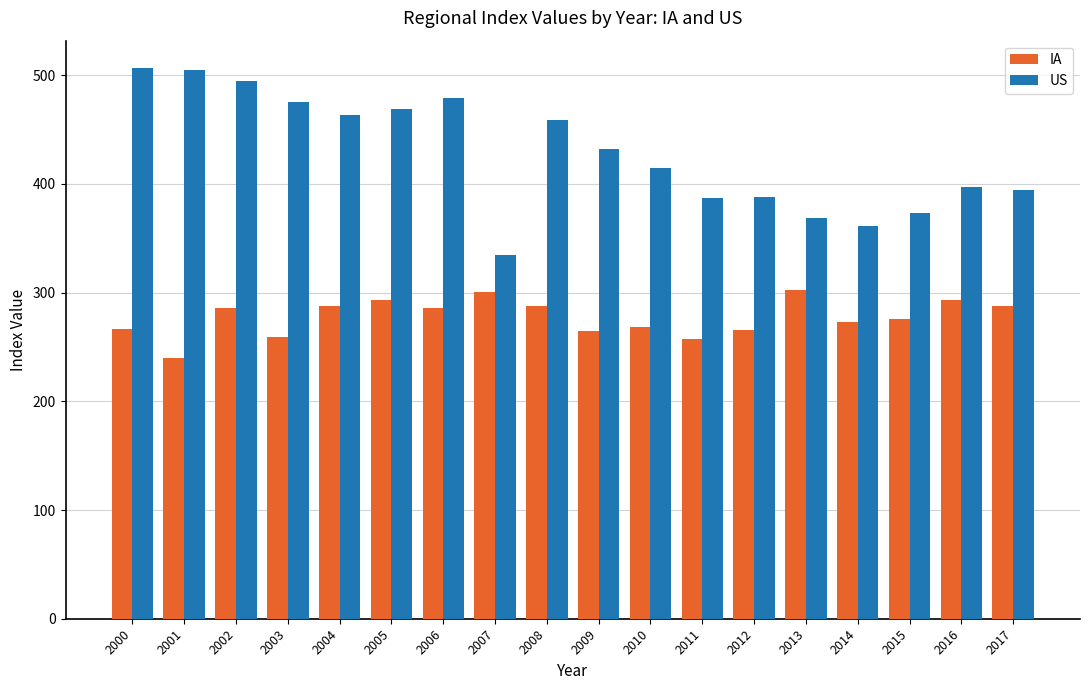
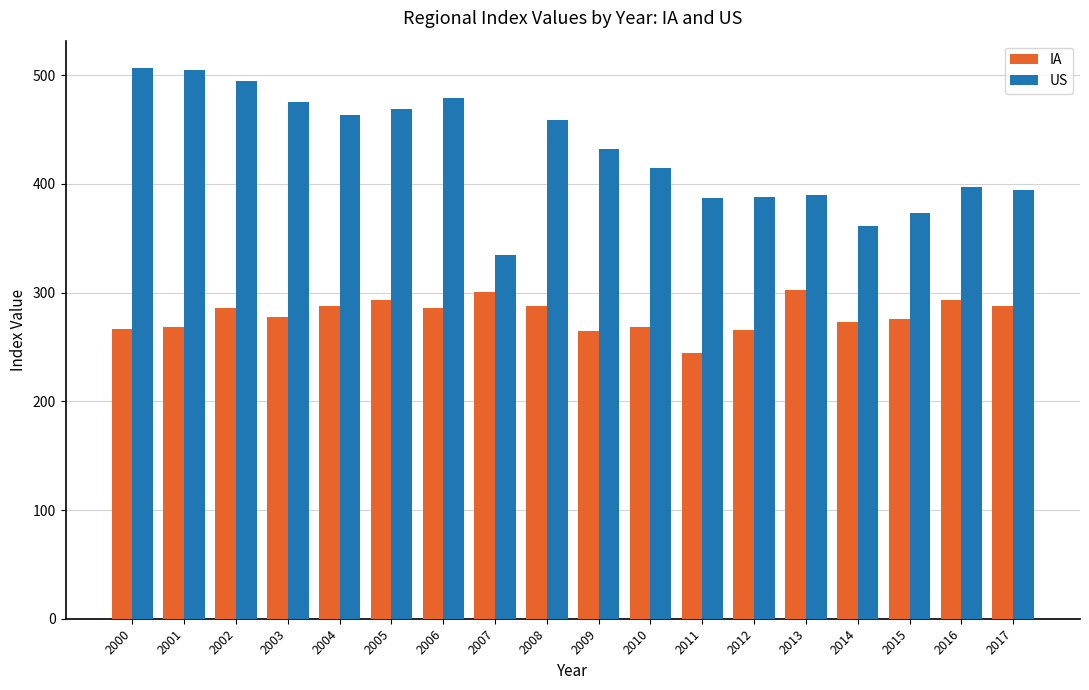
  {
    "IA": {
      "2000": 266,
-     "2001": 240,
+     "2001": 268,
      "2002": 286,
-     "2003": 259,
+     "2003": 278,
      "2004": 288,
      "2005": 293,
      "2006": 286,
      "2007": 300,
      "2008": 288,
      "2009": 265,
      "2010": 269,
-     "2011": 257,
+     "2011": 244,
      "2012": 266,
      "2013": 302,
      "2014": 273,
      "2015": 276,
      "2016": 293,
      "2017": 288
    },
    "US": {
      "2000": 507,
      "2001": 505,
      "2002": 494,
      "2003": 476,
      "2004": 463,
      "2005": 469,
      "2006": 479,
      "2007": 334,
      "2008": 459,
      "2009": 432,
      "2010": 414,
      "2011": 387,
      "2012": 388,
-     "2013": 369,
+     "2013": 390,
      "2014": 362,
      "2015": 374,
      "2016": 398,
      "2017": 395
    }
  }
